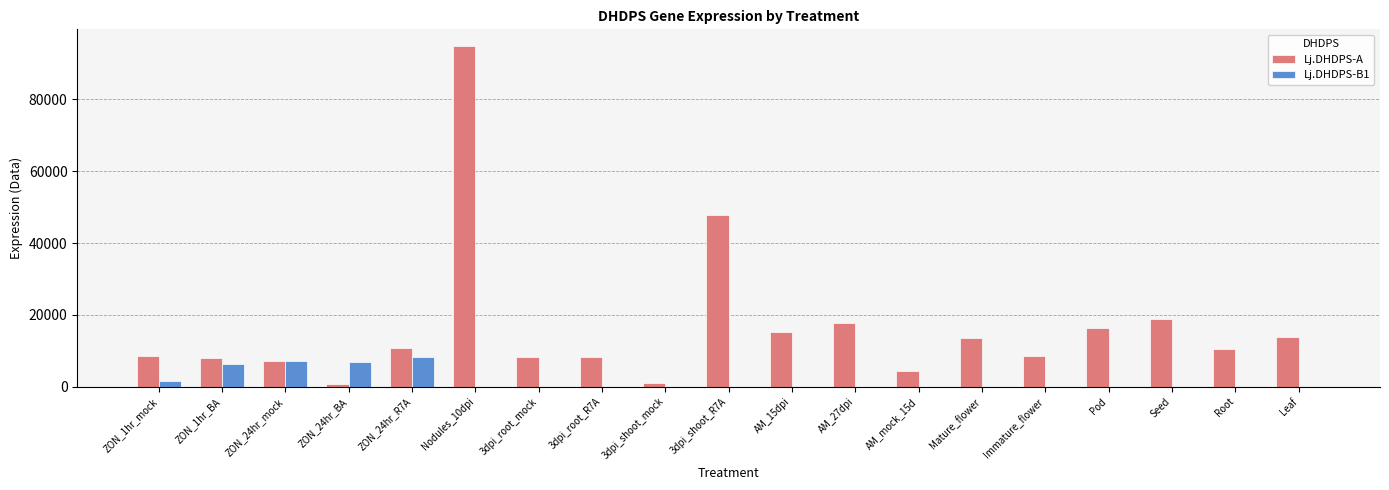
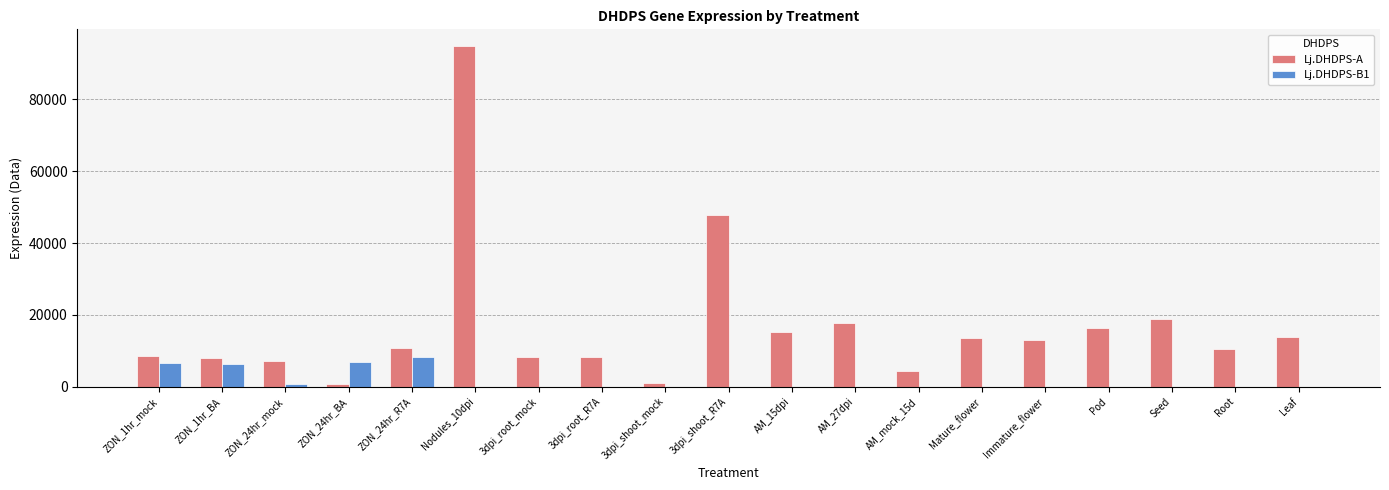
  {
    "Lj.DHDPS-A": {
      "ZON_1hr_mock": 8000,
      "ZON_1hr_BA": 8000,
      "ZON_24hr_mock": 7000,
      "ZON_24hr_BA": 1000,
      "ZON_24hr_R7A": 11000,
      "Nodules_10dpi": 95000,
      "3dpi_root_mock": 8000,
      "3dpi_root_R7A": 8000,
      "3dpi_shoot_mock": 1000,
      "3dpi_shoot_R7A": 48000,
      "AM_15dpi": 15000,
      "AM_27dpi": 18000,
      "AM_mock_15d": 4000,
      "Mature_flower": 14000,
-     "Immature_flower": 8000,
+     "Immature_flower": 13000,
      "Pod": 16000,
      "Seed": 19000,
      "Root": 11000,
      "Leaf": 14000
    },
    "Lj.DHDPS-B1": {
-     "ZON_1hr_mock": 2000,
+     "ZON_1hr_mock": 7000,
      "ZON_1hr_BA": 6000,
-     "ZON_24hr_mock": 7000,
+     "ZON_24hr_mock": 1000,
      "ZON_24hr_BA": 7000,
      "ZON_24hr_R7A": 8000,
      "Nodules_10dpi": 0,
      "3dpi_root_mock": 0,
      "3dpi_root_R7A": 0,
      "3dpi_shoot_mock": 0,
      "3dpi_shoot_R7A": 0,
      "AM_15dpi": 0,
      "AM_27dpi": 0,
      "AM_mock_15d": 0,
      "Mature_flower": 0,
      "Immature_flower": 0,
      "Pod": 0,
      "Seed": 0,
      "Root": 0,
      "Leaf": 0
    }
  }
